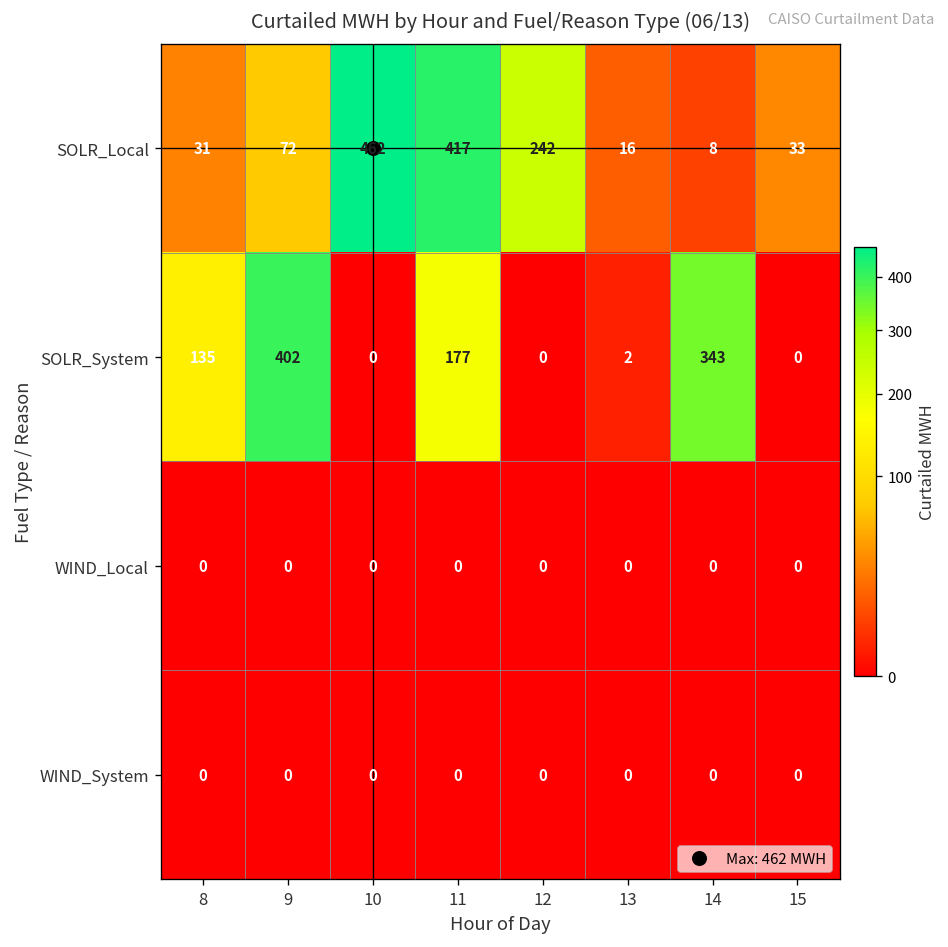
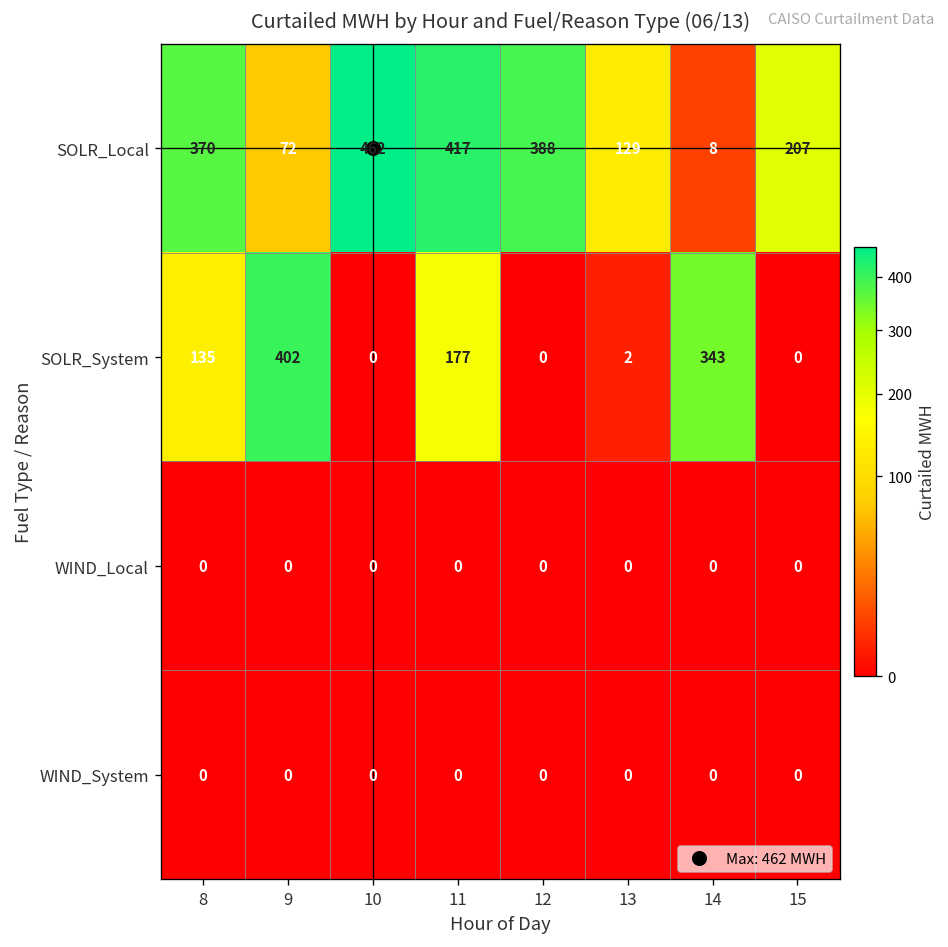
  {
    "SOLR_Local": {
-     "8": 31,
+     "8": 370,
      "9": 72,
      "11": 417,
-     "12": 242,
-     "13": 16,
+     "12": 388,
+     "13": 129,
      "14": 8,
-     "15": 33
+     "15": 207
    },
    "SOLR_System": {
      "8": 135,
      "9": 402,
      "10": 0,
      "11": 177,
      "12": 0,
      "13": 2,
      "14": 343,
      "15": 0
    },
    "WIND_Local": {
      "8": 0,
      "9": 0,
      "10": 0,
      "11": 0,
      "12": 0,
      "13": 0,
      "14": 0,
      "15": 0
    },
    "WIND_System": {
      "8": 0,
      "9": 0,
      "10": 0,
      "11": 0,
      "12": 0,
      "13": 0,
      "14": 0,
      "15": 0
    }
  }
